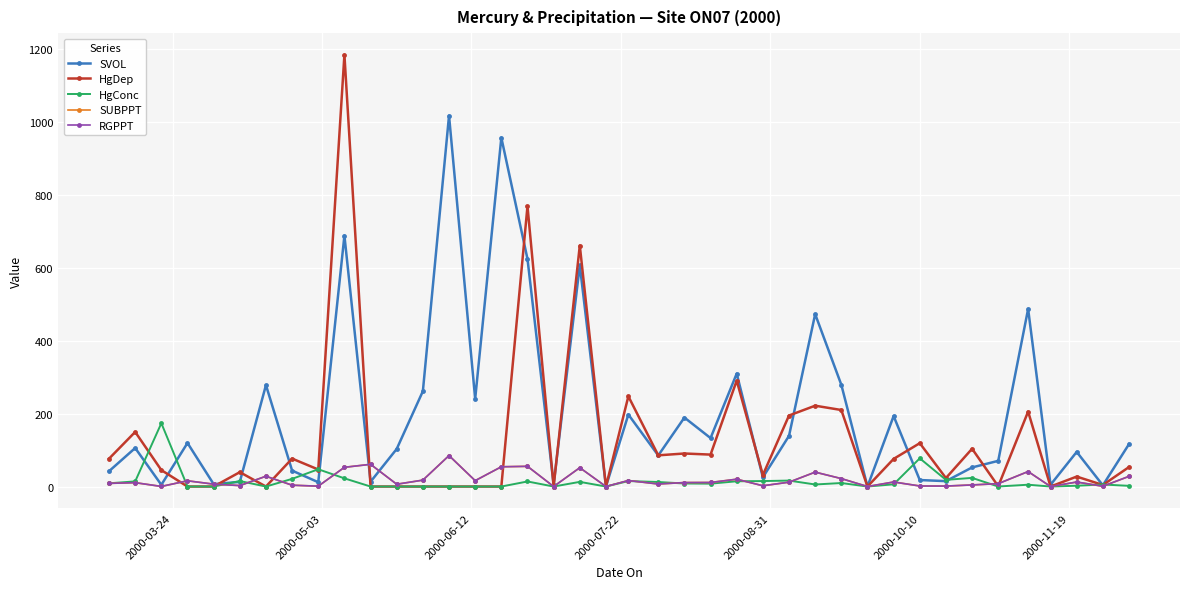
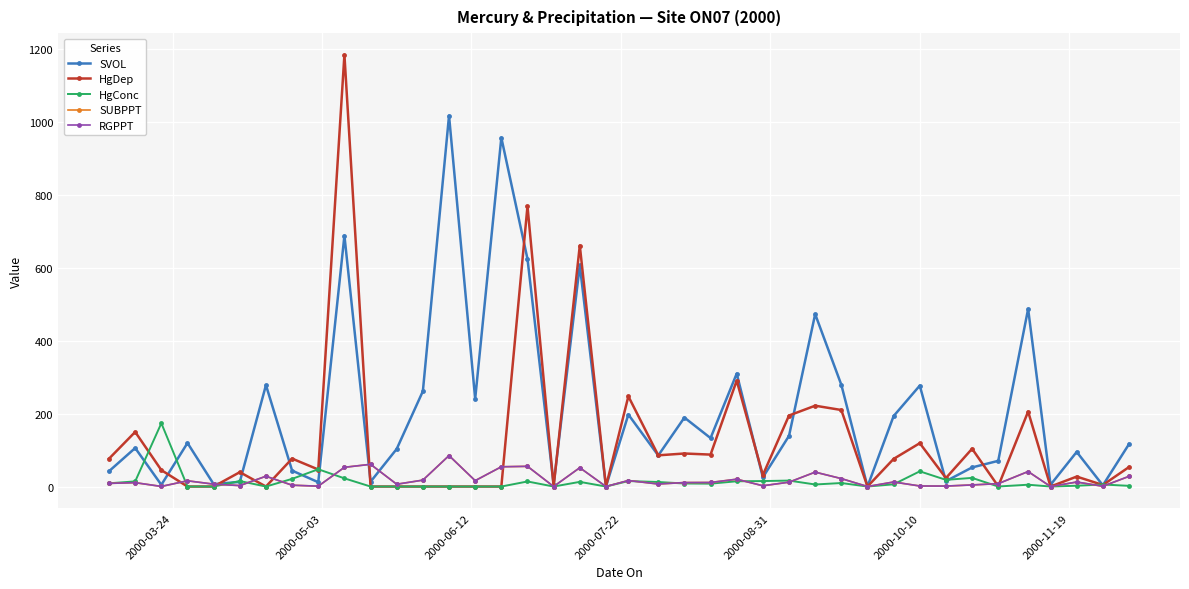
  {
    "SVOL": {
-     "2000-10-10": 20
+     "2000-10-10": 280
    },
    "HgDep": {
      "2000-10-10": 120
    },
    "HgConc": {
-     "2000-10-10": 80
+     "2000-10-10": 40
    },
    "RGPPT": {
      "2000-10-10": 0
    }
  }
